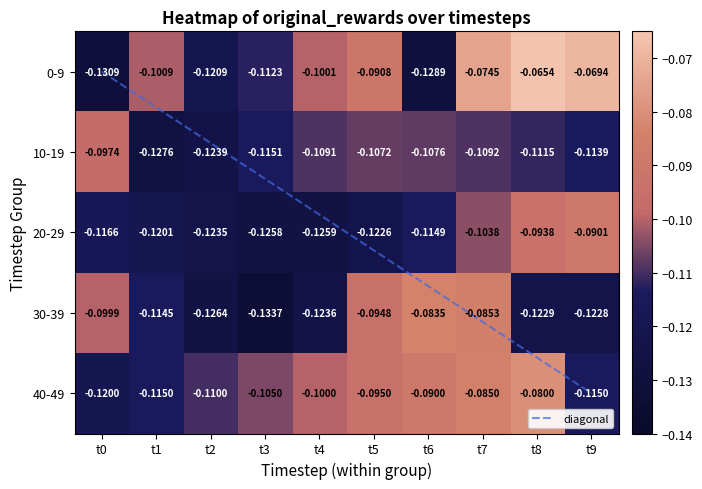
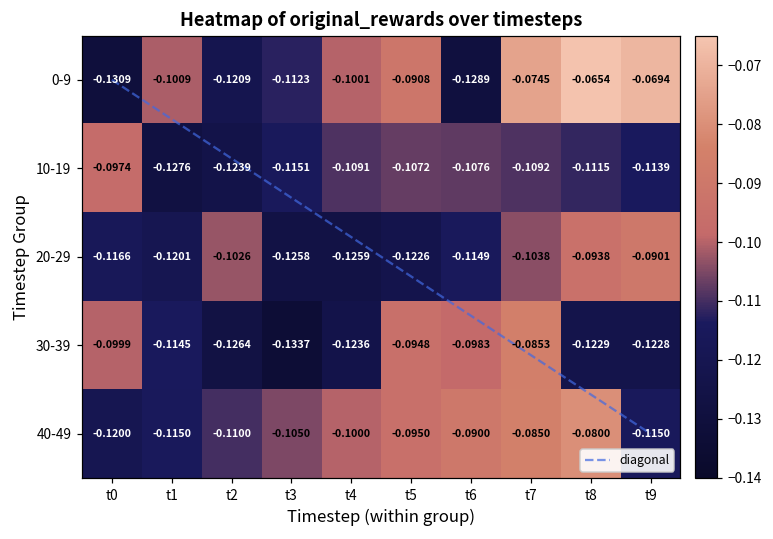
  {
    "0-9": {
      "t1": -0.1009,
      "t2": -0.1209,
      "t3": -0.1123,
      "t4": -0.1001,
      "t5": -0.0908,
      "t6": -0.1289,
      "t7": -0.0745,
      "t8": -0.0654,
      "t9": -0.0694
    },
    "10-19": {
      "t0": -0.0974,
      "t1": -0.1276,
      "t2": -0.1239,
      "t3": -0.1151,
      "t4": -0.1091,
      "t5": -0.1072,
      "t6": -0.1076,
      "t7": -0.1092,
      "t8": -0.1115,
      "t9": -0.1139
    },
    "20-29": {
      "t0": -0.1166,
      "t1": -0.1201,
-     "t2": -0.1235,
+     "t2": -0.1026,
      "t3": -0.1258,
      "t4": -0.1259,
      "t5": -0.1226,
      "t6": -0.1149,
      "t7": -0.1038,
      "t8": -0.0938,
      "t9": -0.0901
    },
    "30-39": {
      "t0": -0.0999,
      "t1": -0.1145,
      "t2": -0.1264,
      "t3": -0.1337,
      "t4": -0.1236,
      "t5": -0.0948,
-     "t6": -0.0835,
+     "t6": -0.0983,
      "t7": -0.0853,
      "t8": -0.1229,
      "t9": -0.1228
    },
    "40-49": {
      "t0": -0.1200,
      "t1": -0.1150,
      "t2": -0.1100,
      "t3": -0.1050,
      "t4": -0.1000,
      "t5": -0.0950,
      "t6": -0.0900,
      "t7": -0.0850,
      "t8": -0.0800
    }
  }
